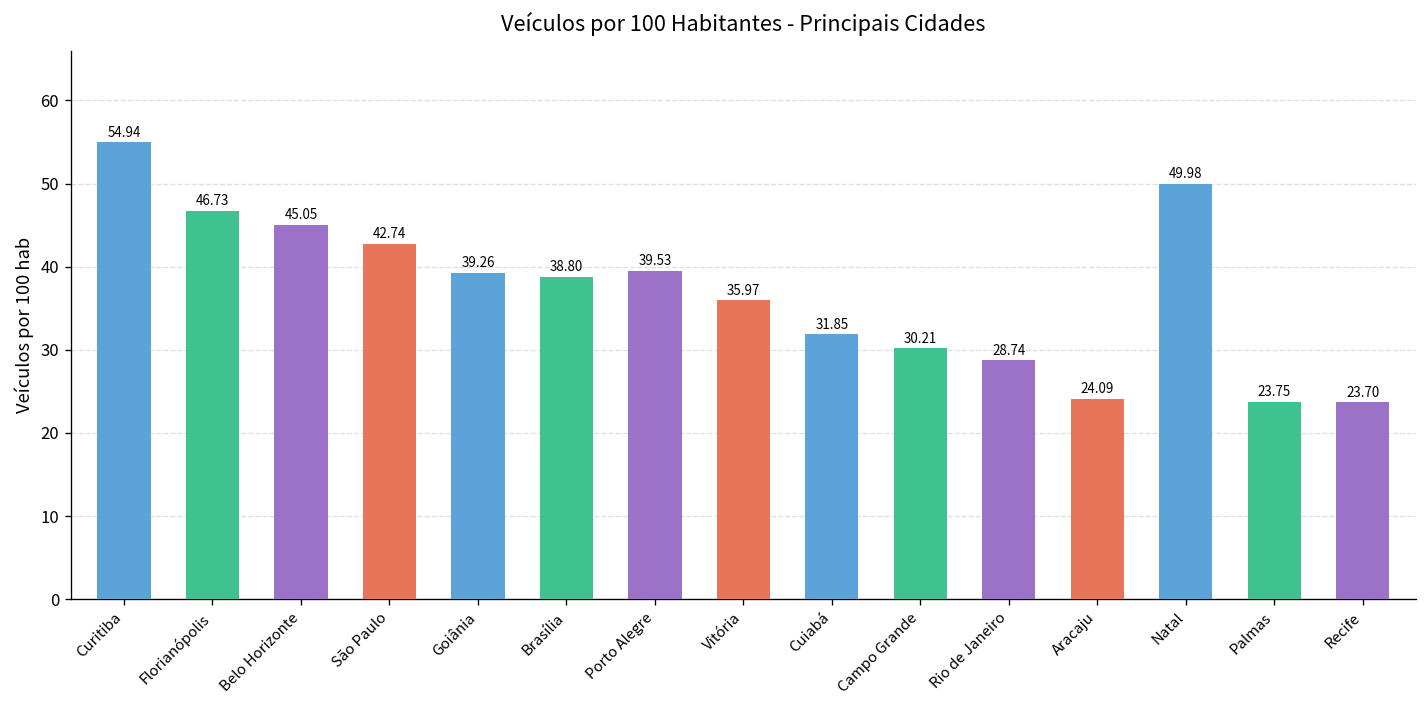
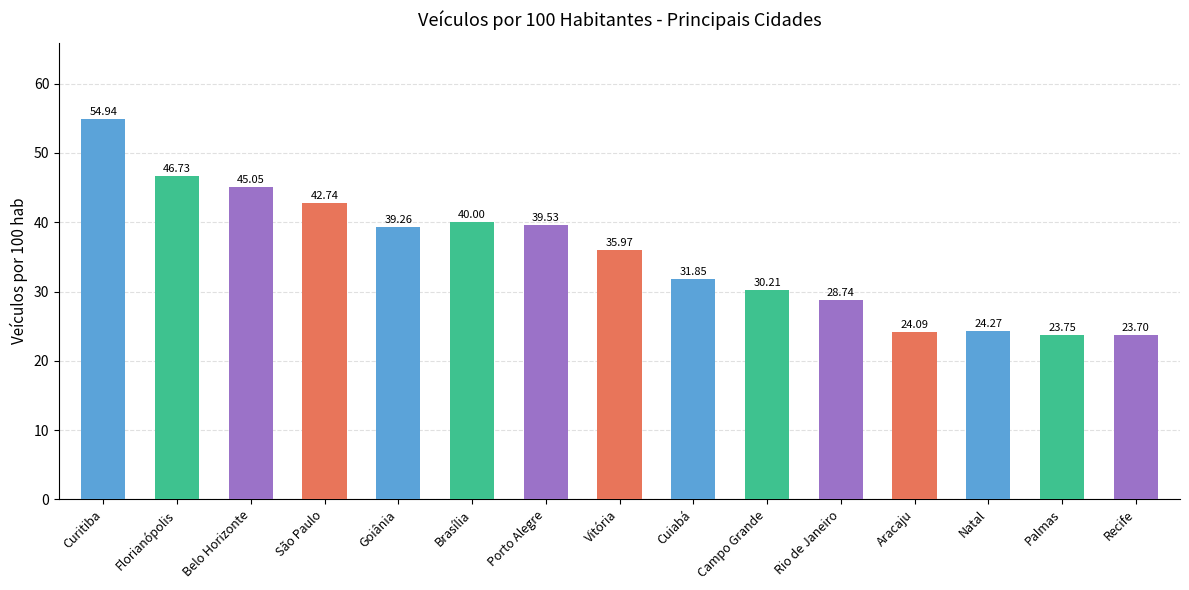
  {
    "Curitiba": 54.94,
    "Florianópolis": 46.73,
    "Belo Horizonte": 45.05,
    "São Paulo": 42.74,
    "Goiânia": 39.26,
-   "Brasília": 38.80,
+   "Brasília": 40.00,
    "Porto Alegre": 39.53,
    "Vitória": 35.97,
    "Cuiabá": 31.85,
    "Campo Grande": 30.21,
    "Rio de Janeiro": 28.74,
    "Aracaju": 24.09,
-   "Natal": 49.98,
+   "Natal": 24.27,
    "Palmas": 23.75,
    "Recife": 23.70
  }
